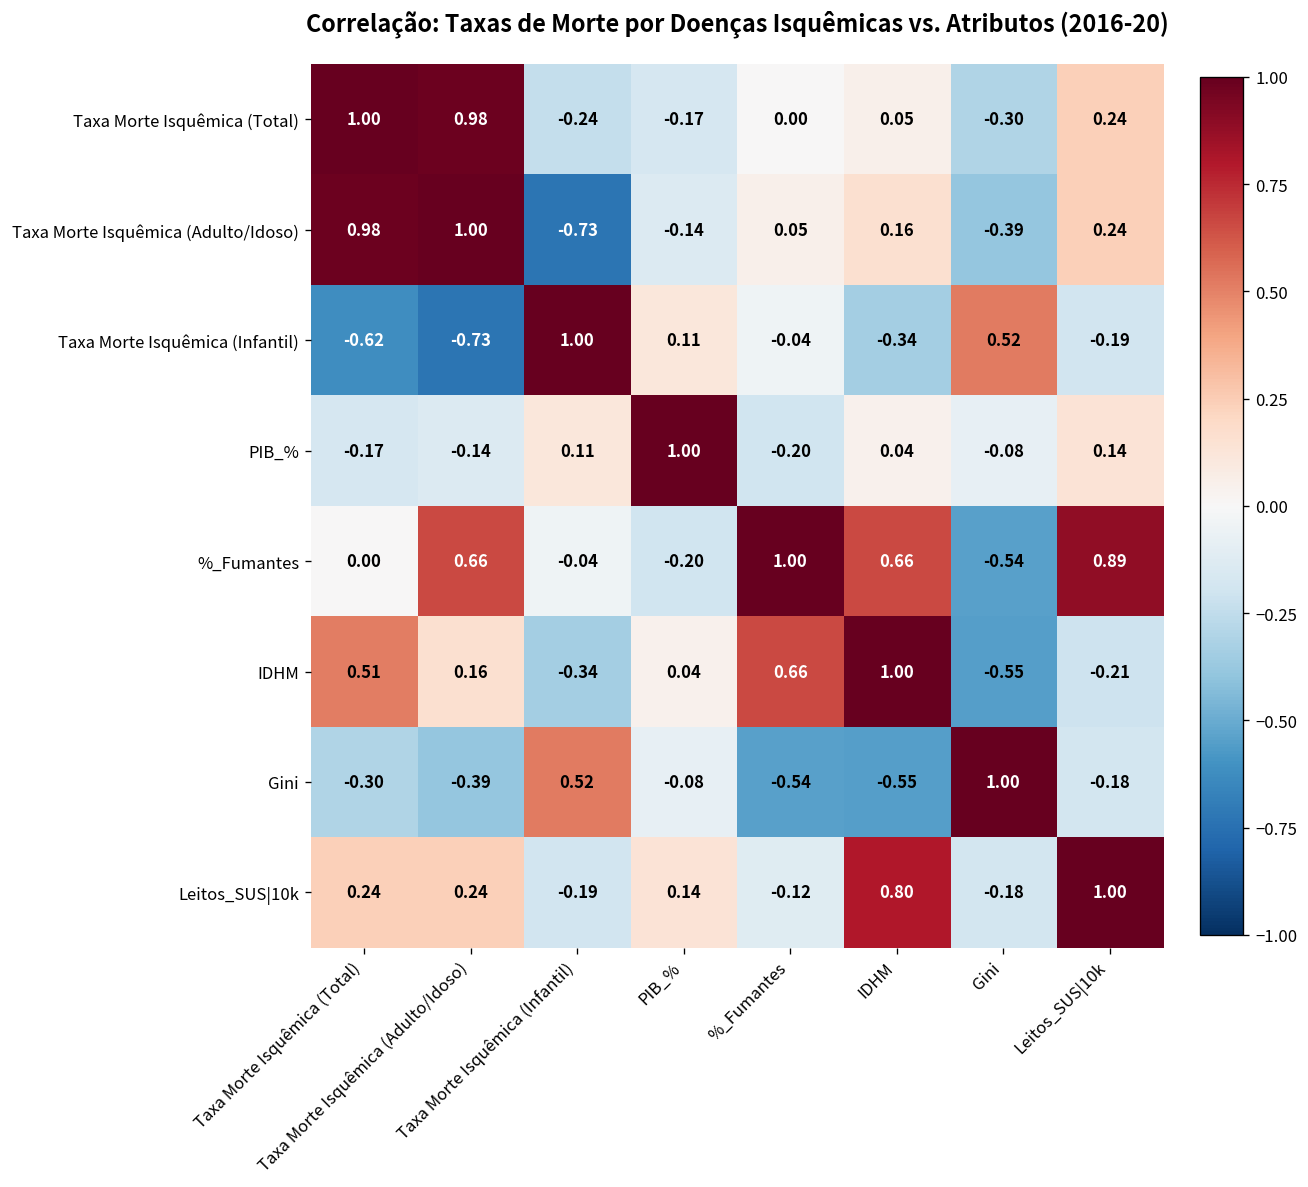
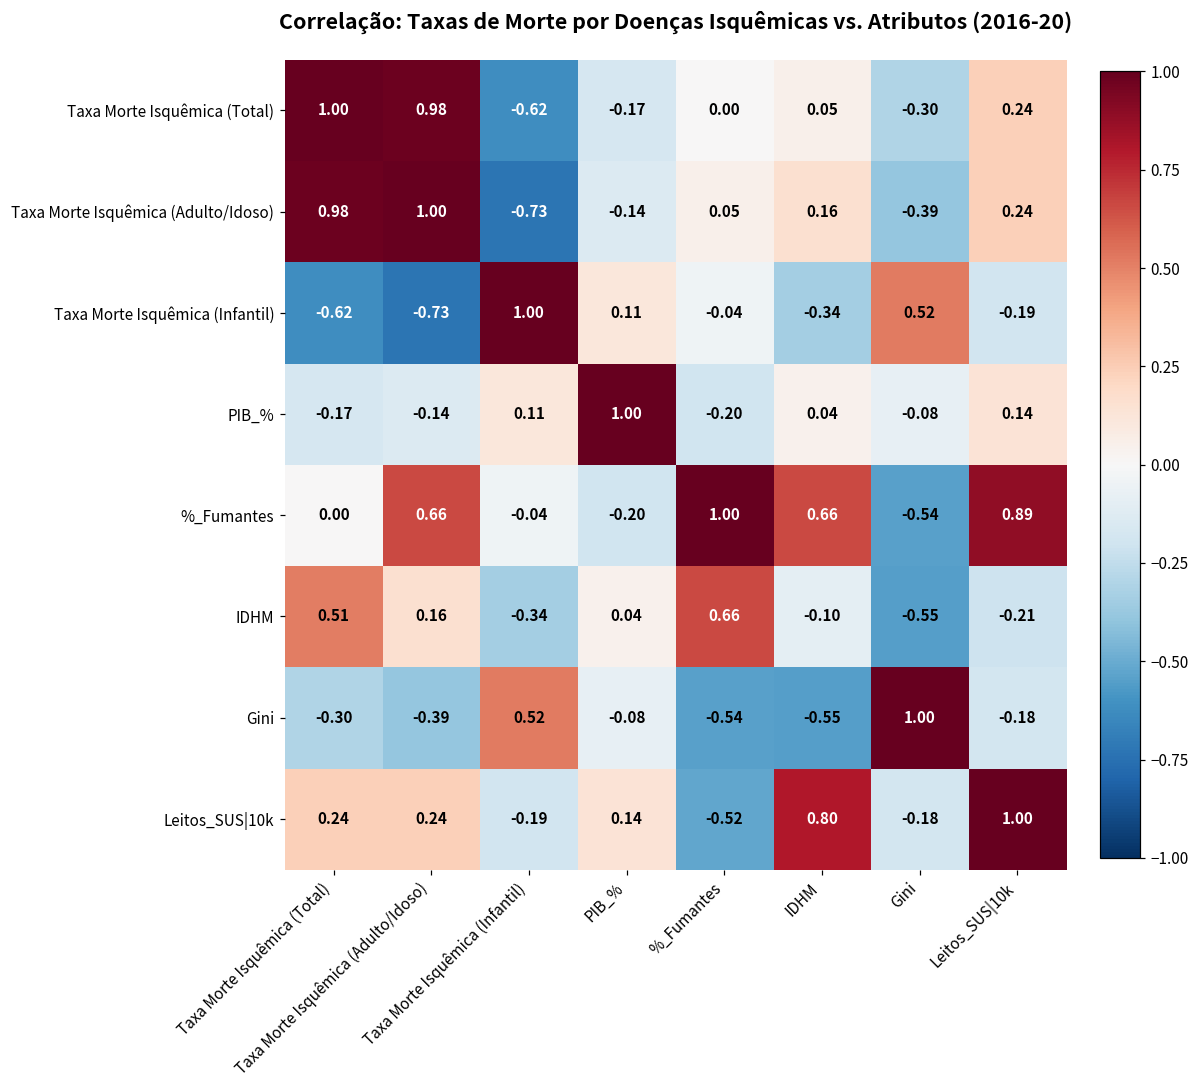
  {
    "Taxa Morte Isquêmica (Total)": {
      "Taxa Morte Isquêmica (Total)": 1.00,
      "Taxa Morte Isquêmica (Adulto/Idoso)": 0.98,
-     "Taxa Morte Isquêmica (Infantil)": -0.24,
+     "Taxa Morte Isquêmica (Infantil)": -0.62,
      "PIB_%": -0.17,
      "%_Fumantes": 0.00,
      "IDHM": 0.05,
      "Gini": -0.30,
      "Leitos_SUS|10k": 0.24
    },
    "Taxa Morte Isquêmica (Adulto/Idoso)": {
      "Taxa Morte Isquêmica (Total)": 0.98,
      "Taxa Morte Isquêmica (Adulto/Idoso)": 1.00,
      "Taxa Morte Isquêmica (Infantil)": -0.73,
      "PIB_%": -0.14,
      "%_Fumantes": 0.05,
      "IDHM": 0.16,
      "Gini": -0.39,
      "Leitos_SUS|10k": 0.24
    },
    "Taxa Morte Isquêmica (Infantil)": {
      "Taxa Morte Isquêmica (Total)": -0.62,
      "Taxa Morte Isquêmica (Adulto/Idoso)": -0.73,
      "Taxa Morte Isquêmica (Infantil)": 1.00,
      "PIB_%": 0.11,
      "%_Fumantes": -0.04,
      "IDHM": -0.34,
      "Gini": 0.52,
      "Leitos_SUS|10k": -0.19
    },
    "PIB_%": {
      "Taxa Morte Isquêmica (Total)": -0.17,
      "Taxa Morte Isquêmica (Adulto/Idoso)": -0.14,
      "Taxa Morte Isquêmica (Infantil)": 0.11,
      "PIB_%": 1.00,
      "%_Fumantes": -0.20,
      "IDHM": 0.04,
      "Gini": -0.08,
      "Leitos_SUS|10k": 0.14
    },
    "%_Fumantes": {
      "Taxa Morte Isquêmica (Total)": 0.00,
      "Taxa Morte Isquêmica (Adulto/Idoso)": 0.66,
      "Taxa Morte Isquêmica (Infantil)": -0.04,
      "PIB_%": -0.20,
      "%_Fumantes": 1.00,
      "IDHM": 0.66,
      "Gini": -0.54,
      "Leitos_SUS|10k": 0.89
    },
    "IDHM": {
      "Taxa Morte Isquêmica (Total)": 0.51,
      "Taxa Morte Isquêmica (Adulto/Idoso)": 0.16,
      "Taxa Morte Isquêmica (Infantil)": -0.34,
      "PIB_%": 0.04,
      "%_Fumantes": 0.66,
-     "IDHM": 1.00,
+     "IDHM": -0.10,
      "Gini": -0.55,
      "Leitos_SUS|10k": -0.21
    },
    "Gini": {
      "Taxa Morte Isquêmica (Total)": -0.30,
      "Taxa Morte Isquêmica (Adulto/Idoso)": -0.39,
      "Taxa Morte Isquêmica (Infantil)": 0.52,
      "PIB_%": -0.08,
      "%_Fumantes": -0.54,
      "IDHM": -0.55,
      "Gini": 1.00,
      "Leitos_SUS|10k": -0.18
    },
    "Leitos_SUS|10k": {
      "Taxa Morte Isquêmica (Total)": 0.24,
      "Taxa Morte Isquêmica (Adulto/Idoso)": 0.24,
      "Taxa Morte Isquêmica (Infantil)": -0.19,
      "PIB_%": 0.14,
-     "%_Fumantes": -0.12,
+     "%_Fumantes": -0.52,
      "IDHM": 0.80,
      "Gini": -0.18,
      "Leitos_SUS|10k": 1.00
    }
  }
